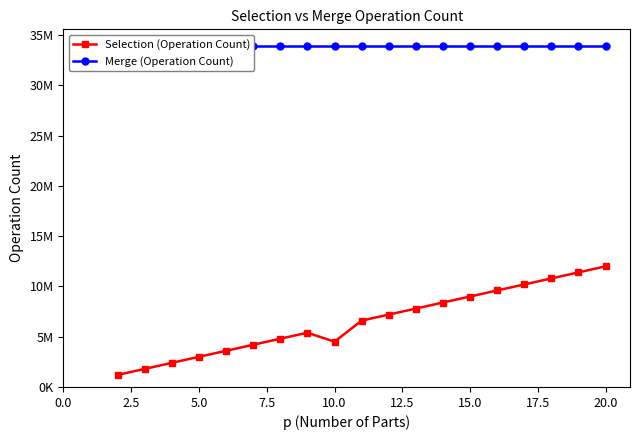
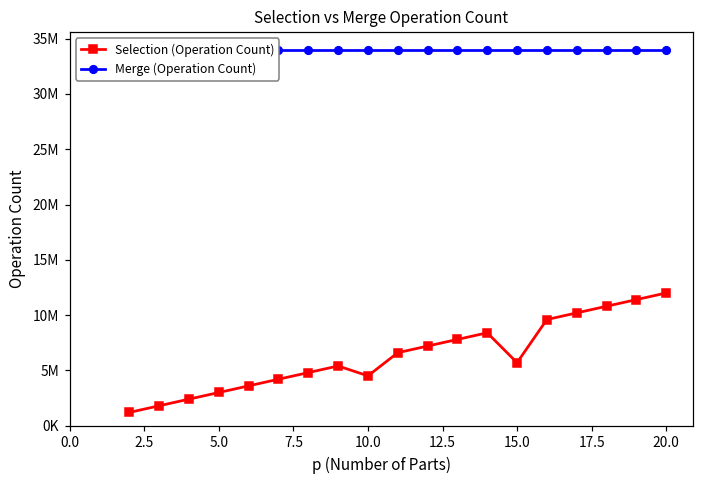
  {
    "Selection (Operation Count)": {
      "5.0": 3000000,
      "10.0": 4500000,
-     "15.0": 9000000,
+     "15.0": 5700000,
      "20.0": 12000000
    },
    "Merge (Operation Count)": {
      "10.0": 33900000,
      "15.0": 33900000,
      "20.0": 33900000
    }
  }
